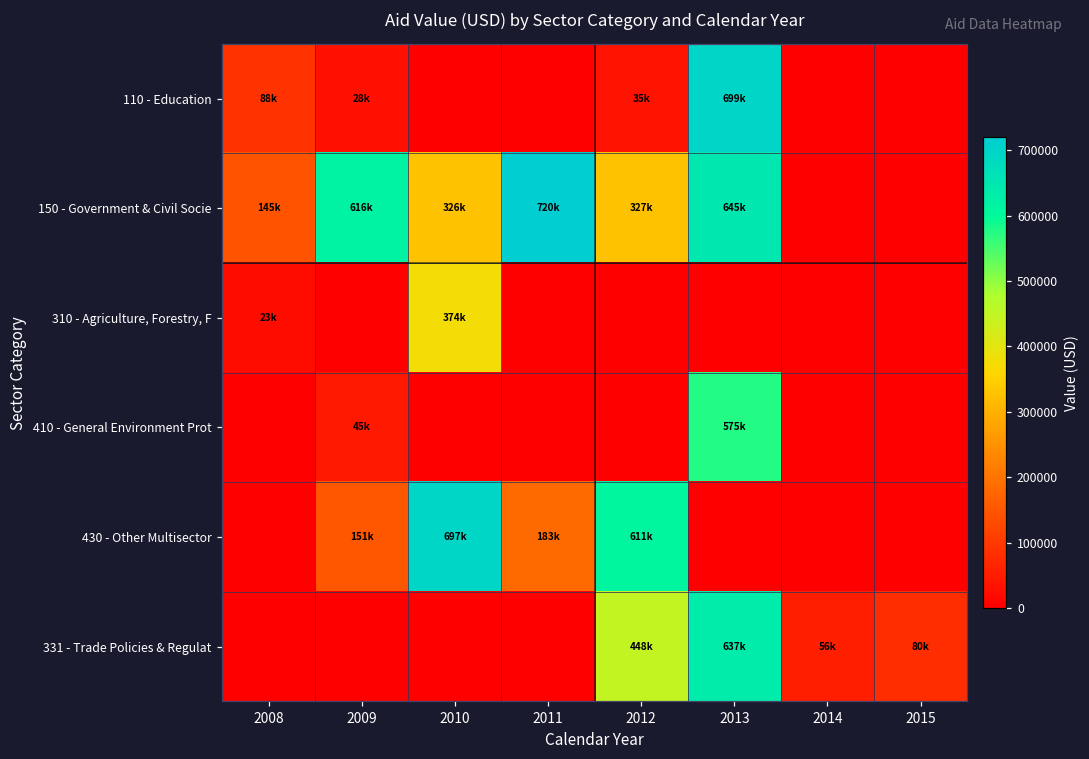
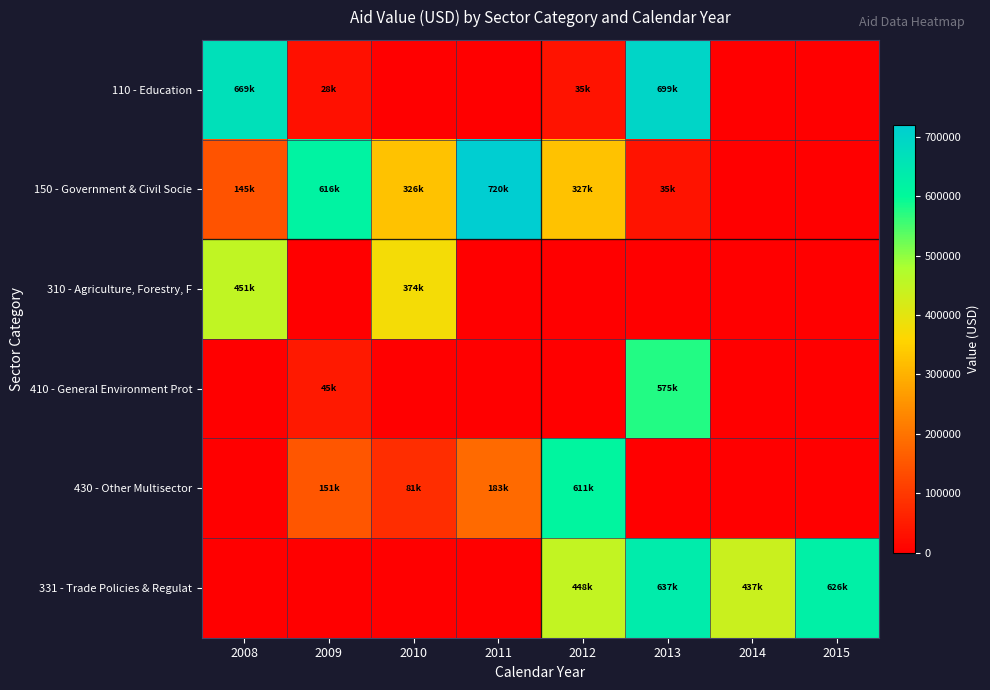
  {
    "110 - Education": {
-     "2008": "88k",
+     "2008": "669k",
      "2009": "28k",
      "2012": "35k",
      "2013": "699k"
    },
    "150 - Government & Civil Socie": {
      "2008": "145k",
      "2009": "616k",
      "2010": "326k",
      "2011": "720k",
      "2012": "327k",
-     "2013": "645k"
+     "2013": "35k"
    },
    "310 - Agriculture, Forestry, F": {
-     "2008": "23k",
+     "2008": "451k",
      "2010": "374k"
    },
    "410 - General Environment Prot": {
      "2009": "45k",
      "2013": "575k"
    },
    "430 - Other Multisector": {
      "2009": "151k",
-     "2010": "697k",
+     "2010": "81k",
      "2011": "183k",
      "2012": "611k"
    },
    "331 - Trade Policies & Regulat": {
      "2012": "448k",
      "2013": "637k",
-     "2014": "56k",
-     "2015": "80k"
+     "2014": "437k",
+     "2015": "626k"
    }
  }
